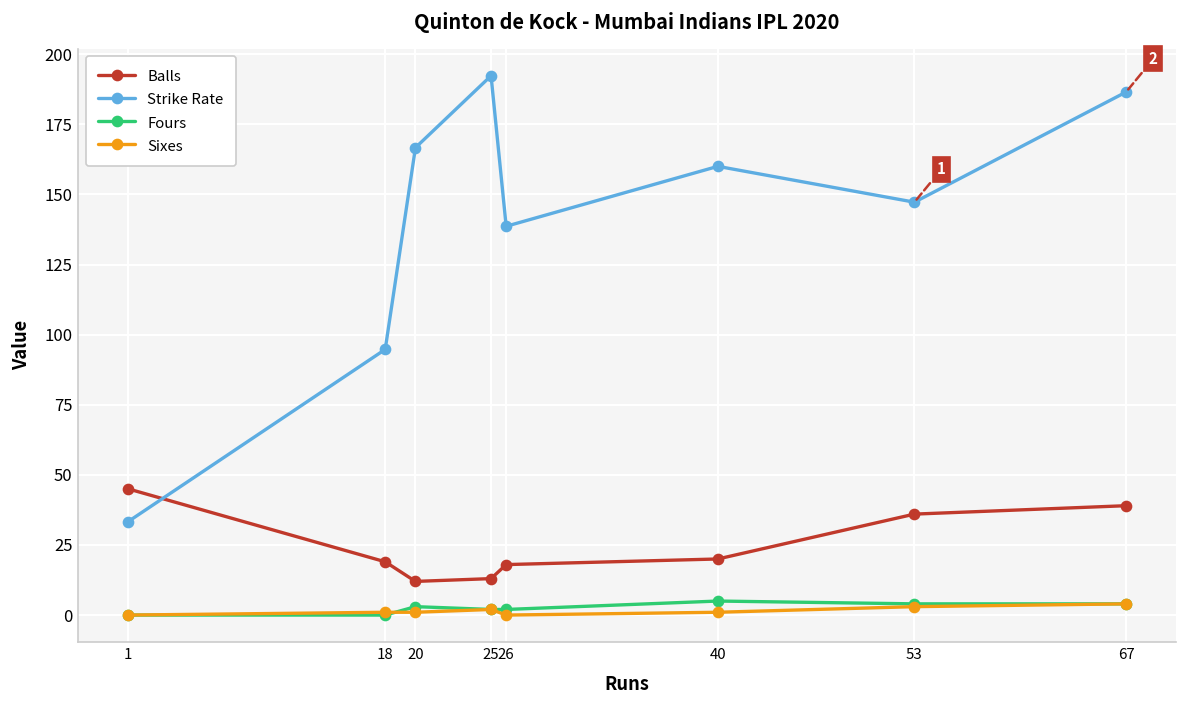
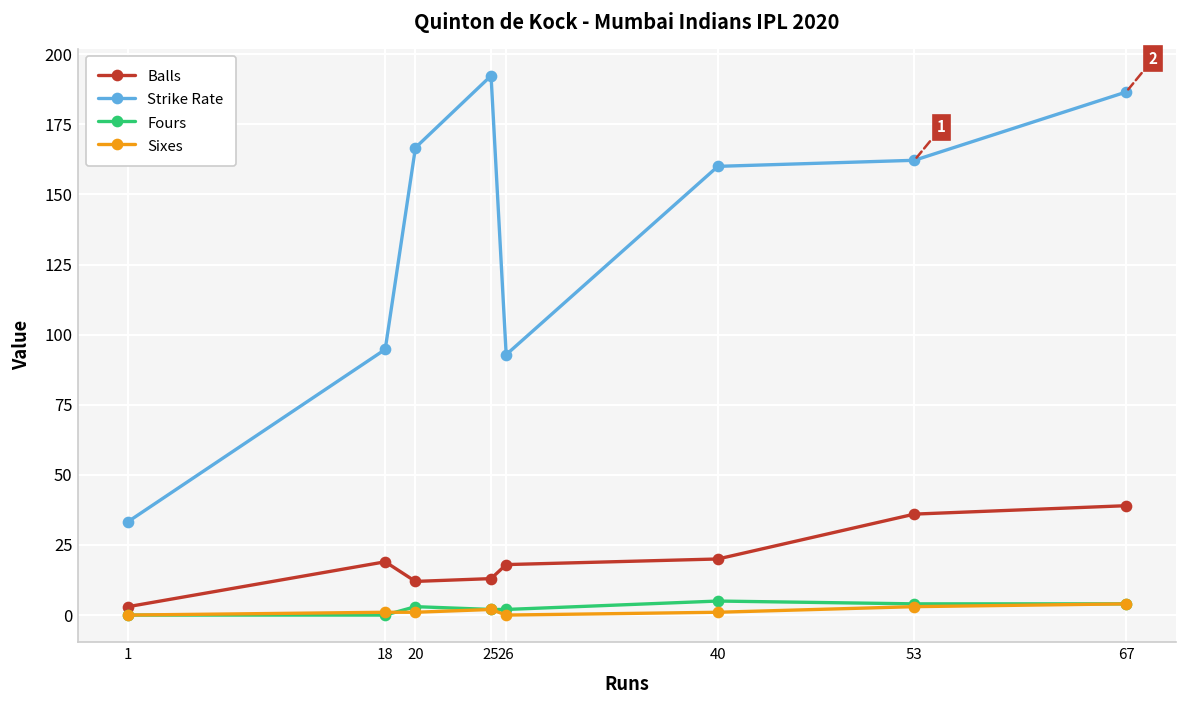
  {
    "Balls": {
-     "1": 45,
+     "1": 3,
      "18": 19,
      "20": 12,
      "25": 13,
      "26": 18,
      "40": 20,
      "53": 36,
      "67": 39
    },
    "Strike Rate": {
      "1": 33,
      "18": 95,
      "20": 167,
      "25": 192,
-     "26": 139,
+     "26": 93,
      "40": 160,
-     "53": 147,
+     "53": 162,
      "67": 187
    },
    "Fours": {
      "20": 3,
      "26": 2,
      "40": 5
    },
    "Sixes": {
      "20": 1,
      "26": 0,
      "40": 1
    }
  }
